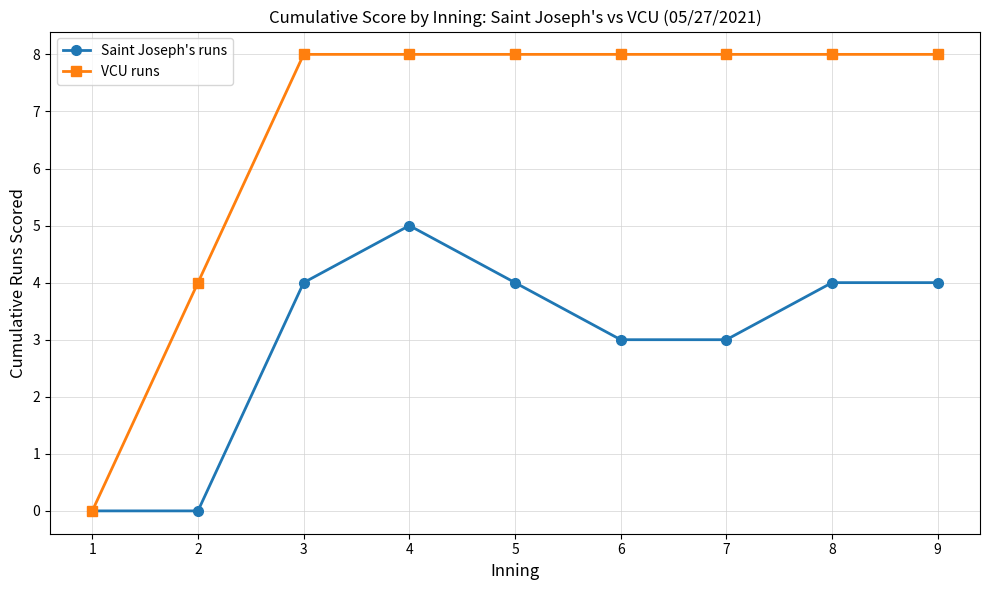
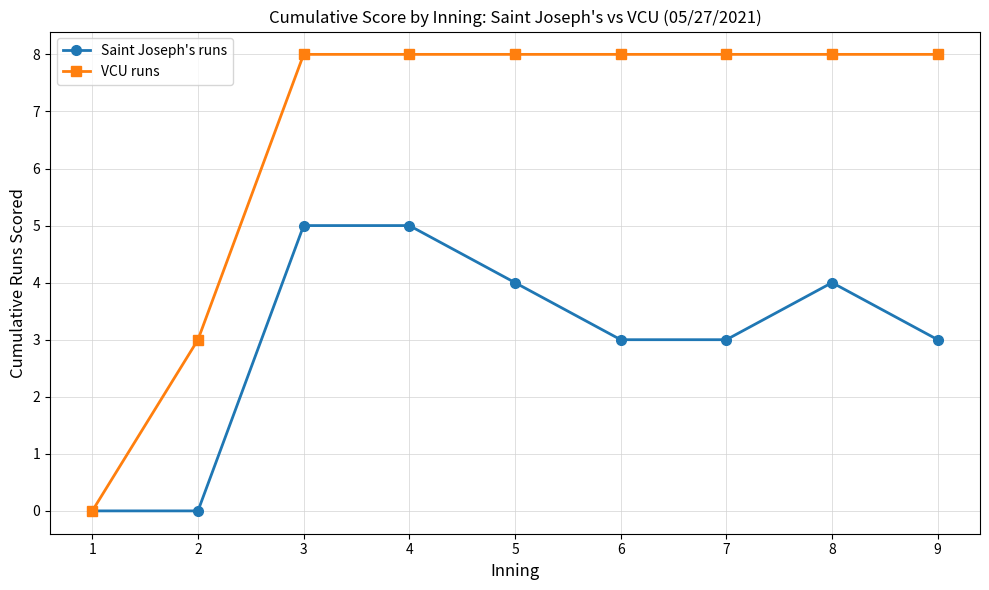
  {
    "Saint Joseph's runs": {
      "2": 0,
-     "3": 4,
+     "3": 5,
      "4": 5,
      "5": 4,
      "6": 3,
      "7": 3,
      "8": 4,
-     "9": 4
+     "9": 3
    },
    "VCU runs": {
-     "2": 4,
+     "2": 3,
      "3": 8,
      "4": 8,
      "5": 8,
      "6": 8,
      "7": 8,
      "8": 8,
      "9": 8
    }
  }
